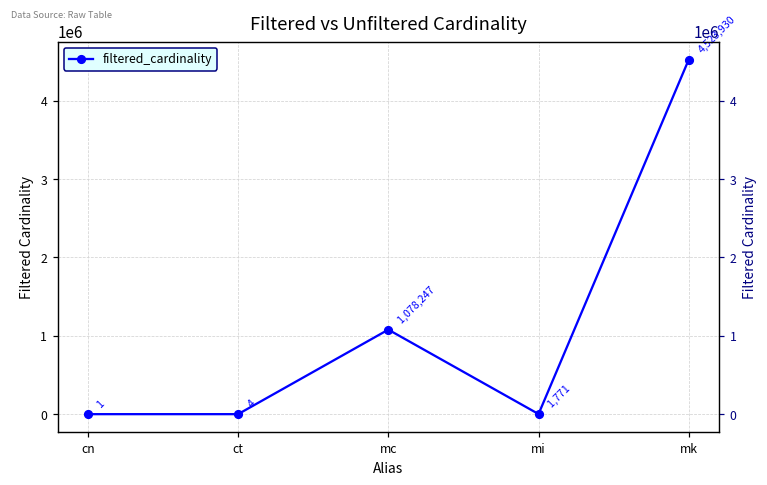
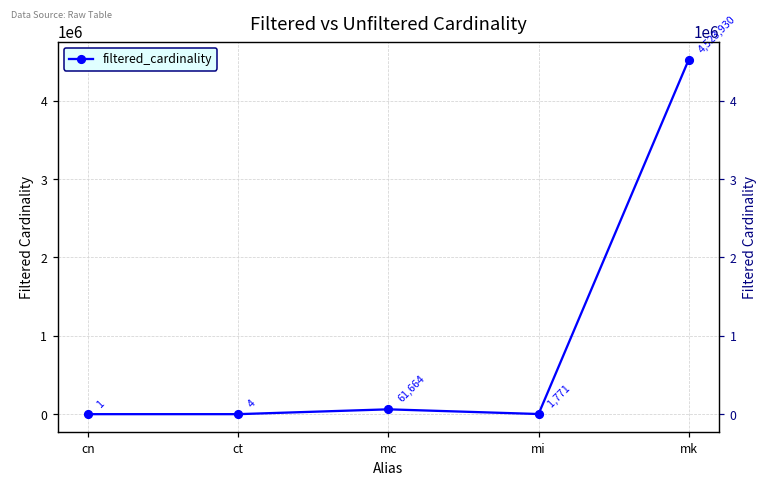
  {
    "cn": "1",
    "ct": "4",
-   "mc": "1,078,247",
+   "mc": "61,664",
    "mi": "1,771",
    "mk": "4,523,930"
  }
